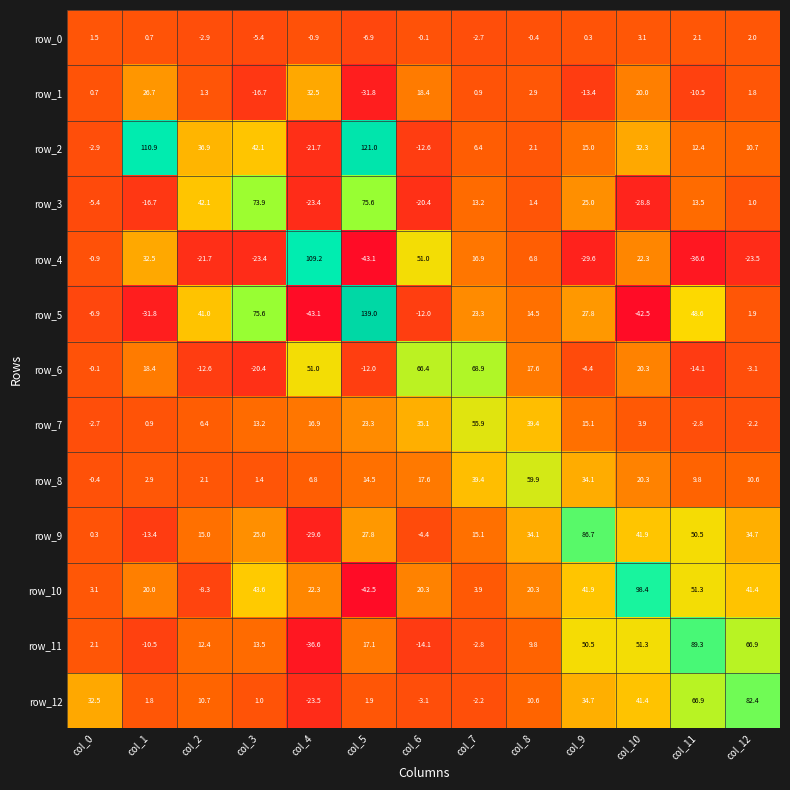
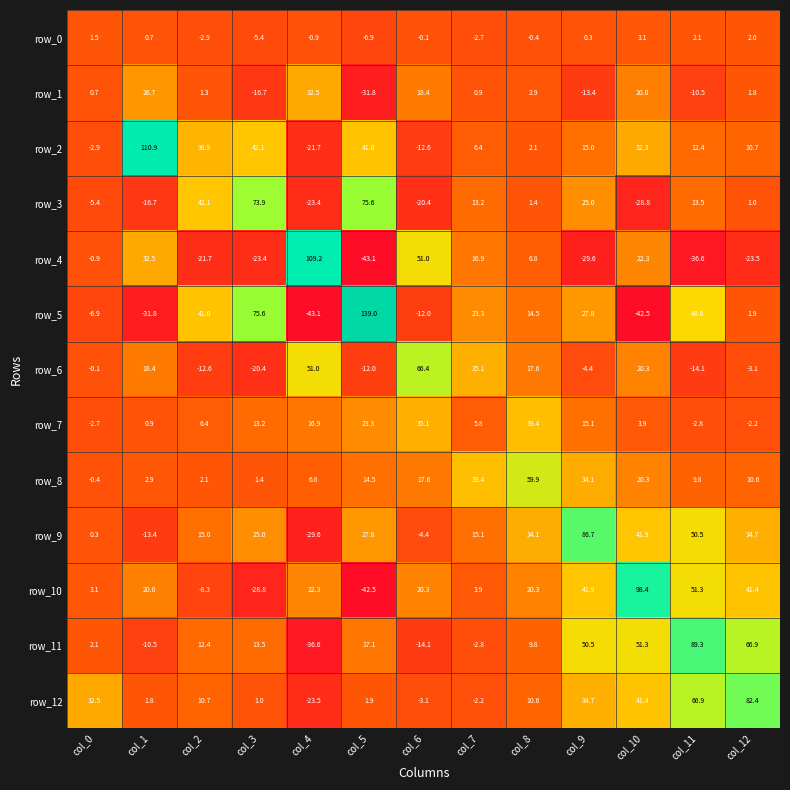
  {
    "row_0": {
      "col_0": 1.5,
      "col_1": 0.7,
      "col_2": -2.9,
      "col_3": -5.4,
      "col_4": -0.9,
      "col_5": -6.9,
      "col_6": -0.1,
      "col_7": -2.7,
      "col_8": -0.4,
      "col_9": 0.3,
      "col_10": 3.1,
      "col_11": 2.1,
      "col_12": 2.0
    },
    "row_1": {
      "col_0": 0.7,
      "col_1": 26.7,
      "col_2": 1.3,
      "col_3": -16.7,
      "col_4": 32.5,
      "col_5": -31.8,
      "col_6": 18.4,
      "col_7": 0.9,
      "col_8": 2.9,
      "col_9": -13.4,
      "col_10": 20.0,
      "col_11": -10.5,
      "col_12": 1.8
    },
    "row_2": {
      "col_0": -2.9,
      "col_1": 110.9,
      "col_2": 36.9,
      "col_3": 42.1,
      "col_4": -21.7,
-     "col_5": 121.0,
+     "col_5": 41.0,
      "col_6": -12.6,
      "col_7": 6.4,
      "col_8": 2.1,
      "col_9": 15.0,
      "col_10": 32.3,
      "col_11": 12.4,
      "col_12": 10.7
    },
    "row_3": {
      "col_0": -5.4,
      "col_1": -16.7,
      "col_2": 42.1,
      "col_3": 73.9,
      "col_4": -23.4,
      "col_5": 75.6,
      "col_6": -20.4,
      "col_7": 13.2,
      "col_8": 1.4,
      "col_9": 25.0,
      "col_10": -28.8,
      "col_11": 13.5,
      "col_12": 1.0
    },
    "row_4": {
      "col_0": -0.9,
      "col_1": 32.5,
      "col_2": -21.7,
      "col_3": -23.4,
      "col_4": 109.2,
      "col_5": -43.1,
      "col_6": 51.0,
      "col_7": 16.9,
      "col_8": 6.8,
      "col_9": -29.6,
      "col_10": 22.3,
      "col_11": -36.6,
      "col_12": -23.5
    },
    "row_5": {
      "col_0": -6.9,
      "col_1": -31.8,
      "col_2": 41.0,
      "col_3": 75.6,
      "col_4": -43.1,
      "col_5": 139.0,
      "col_6": -12.0,
      "col_7": 23.3,
      "col_8": 14.5,
      "col_9": 27.8,
      "col_10": -42.5,
      "col_11": 48.6,
      "col_12": 1.9
    },
    "row_6": {
      "col_0": -0.1,
      "col_1": 18.4,
      "col_2": -12.6,
      "col_3": -20.4,
      "col_4": 51.0,
      "col_5": -12.0,
      "col_6": 66.4,
-     "col_7": 68.9,
+     "col_7": 35.1,
      "col_8": 17.6,
      "col_9": -4.4,
      "col_10": 20.3,
      "col_11": -14.1,
      "col_12": -3.1
    },
    "row_7": {
      "col_0": -2.7,
      "col_1": 0.9,
      "col_2": 6.4,
      "col_3": 13.2,
      "col_4": 16.9,
      "col_5": 23.3,
      "col_6": 35.1,
-     "col_7": 55.9,
+     "col_7": 5.8,
      "col_8": 39.4,
      "col_9": 15.1,
      "col_10": 3.9,
      "col_11": -2.8,
      "col_12": -2.2
    },
    "row_8": {
      "col_0": -0.4,
      "col_1": 2.9,
      "col_2": 2.1,
      "col_3": 1.4,
      "col_4": 6.8,
      "col_5": 14.5,
      "col_6": 17.6,
      "col_7": 39.4,
      "col_8": 59.9,
      "col_9": 34.1,
      "col_10": 20.3,
      "col_11": 9.8,
      "col_12": 10.6
    },
    "row_9": {
      "col_0": 0.3,
      "col_1": -13.4,
      "col_2": 15.0,
      "col_3": 25.0,
      "col_4": -29.6,
      "col_5": 27.8,
      "col_6": -4.4,
      "col_7": 15.1,
      "col_8": 34.1,
      "col_9": 86.7,
      "col_10": 41.9,
      "col_11": 50.5,
      "col_12": 34.7
    },
    "row_10": {
      "col_0": 3.1,
      "col_1": 20.0,
      "col_2": -8.3,
-     "col_3": 43.6,
+     "col_3": -28.8,
      "col_4": 22.3,
      "col_5": -42.5,
      "col_6": 20.3,
      "col_7": 3.9,
      "col_8": 20.3,
      "col_9": 41.9,
      "col_10": 98.4,
      "col_11": 51.3,
      "col_12": 41.4
    },
    "row_11": {
      "col_0": 2.1,
      "col_1": -10.5,
      "col_2": 12.4,
      "col_3": 13.5,
      "col_4": -36.6,
      "col_5": 17.1,
      "col_6": -14.1,
      "col_7": -2.8,
      "col_8": 9.8,
      "col_9": 50.5,
      "col_10": 51.3,
      "col_11": 89.3,
      "col_12": 66.9
    },
    "row_12": {
      "col_0": 32.5,
      "col_1": 1.8,
      "col_2": 10.7,
      "col_3": 1.0,
      "col_4": -23.5,
      "col_5": 1.9,
      "col_6": -3.1,
      "col_7": -2.2,
      "col_8": 10.6,
      "col_9": 34.7,
      "col_10": 41.4,
      "col_11": 66.9,
      "col_12": 82.4
    }
  }
